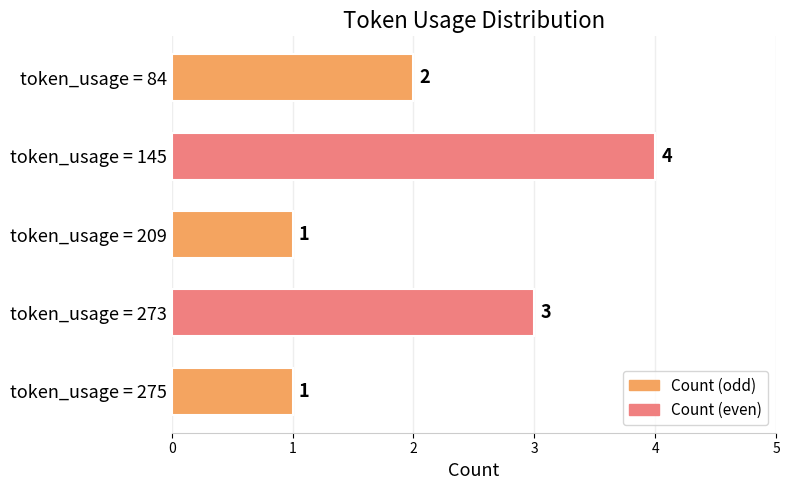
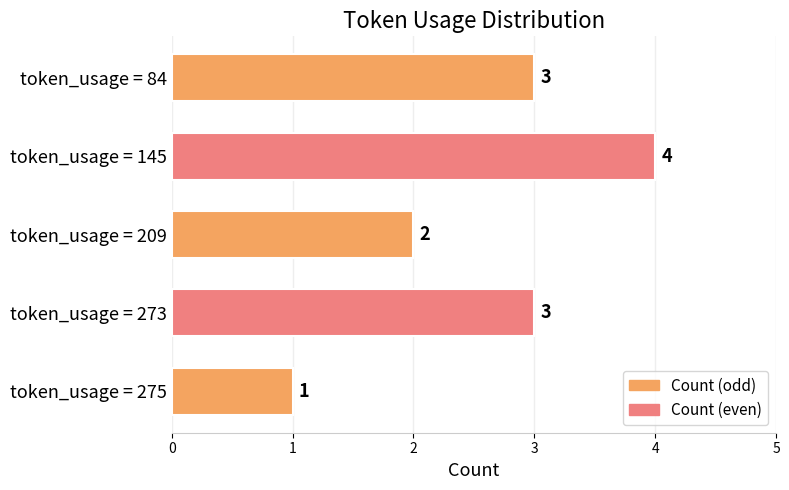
  {
-   "token_usage = 84": 2,
+   "token_usage = 84": 3,
    "token_usage = 145": 4,
-   "token_usage = 209": 1,
+   "token_usage = 209": 2,
    "token_usage = 273": 3,
    "token_usage = 275": 1
  }
